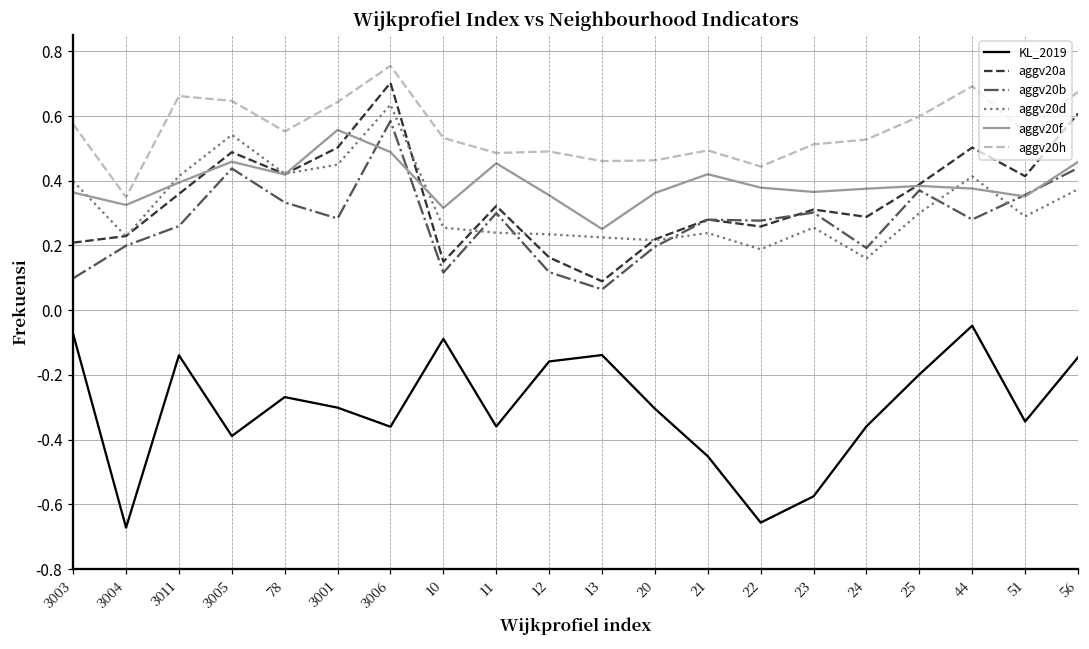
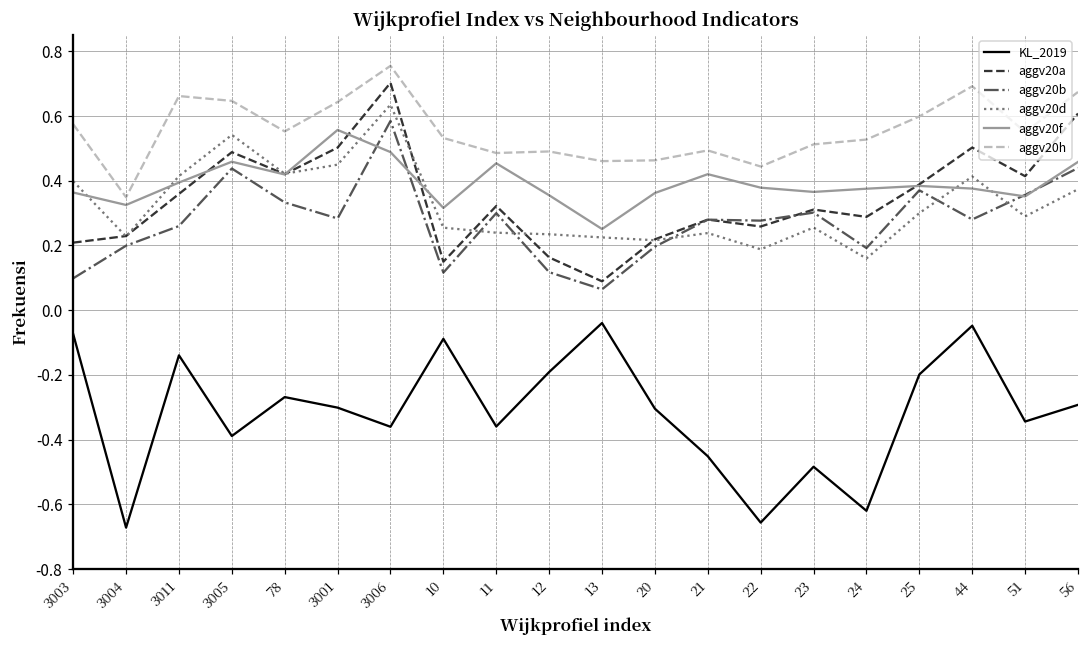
  {
    "KL_2019": {
      "3003": -0.07,
      "3004": -0.67,
      "3011": -0.14,
      "3005": -0.39,
      "78": -0.27,
      "3001": -0.30,
      "3006": -0.36,
      "10": -0.09,
      "11": -0.36,
-     "12": -0.16,
-     "13": -0.14,
+     "12": -0.19,
+     "13": -0.04,
      "20": -0.30,
      "21": -0.45,
      "22": -0.66,
-     "23": -0.58,
-     "24": -0.36,
+     "23": -0.48,
+     "24": -0.62,
      "25": -0.20,
      "44": -0.05,
      "51": -0.34,
-     "56": -0.15
+     "56": -0.29
    }
  }
